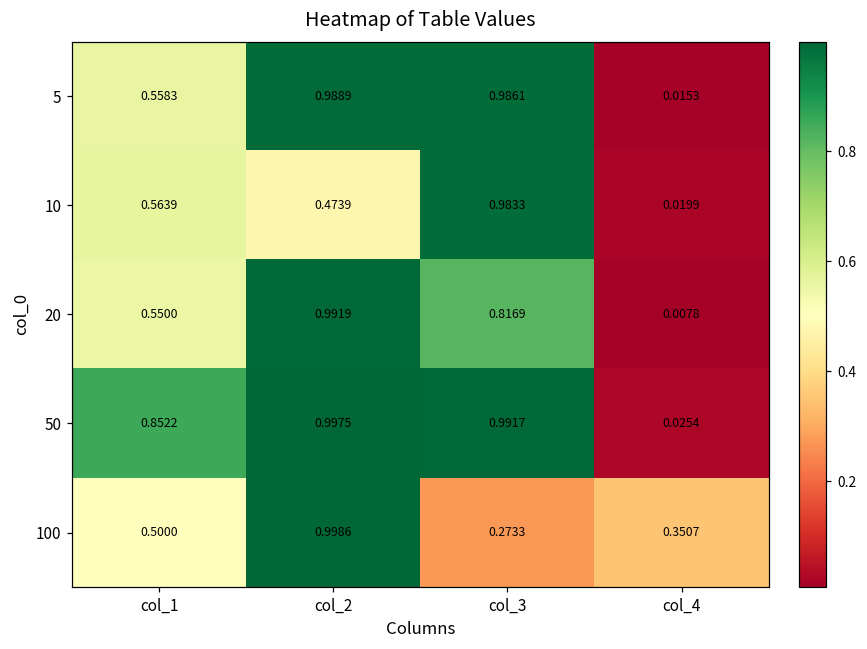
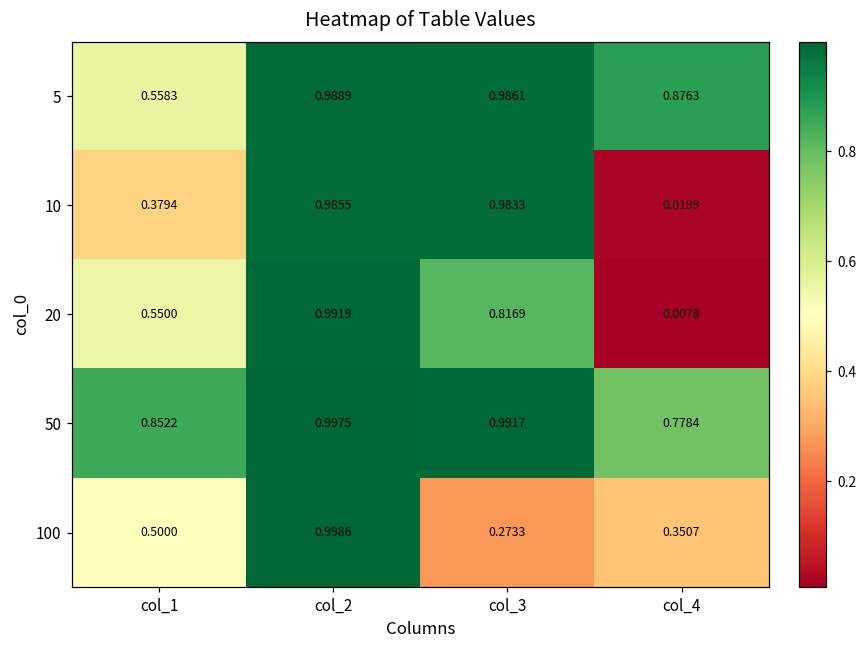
  {
    "5": {
      "col_1": 0.5583,
      "col_2": 0.9889,
      "col_3": 0.9861,
-     "col_4": 0.0153
+     "col_4": 0.8763
    },
    "10": {
-     "col_1": 0.5639,
-     "col_2": 0.4739,
+     "col_1": 0.3794,
+     "col_2": 0.9855,
      "col_3": 0.9833,
      "col_4": 0.0199
    },
    "20": {
      "col_1": 0.5500,
      "col_2": 0.9919,
      "col_3": 0.8169,
      "col_4": 0.0078
    },
    "50": {
      "col_1": 0.8522,
      "col_2": 0.9975,
      "col_3": 0.9917,
-     "col_4": 0.0254
+     "col_4": 0.7784
    },
    "100": {
      "col_1": 0.5000,
      "col_2": 0.9986,
      "col_3": 0.2733,
      "col_4": 0.3507
    }
  }
